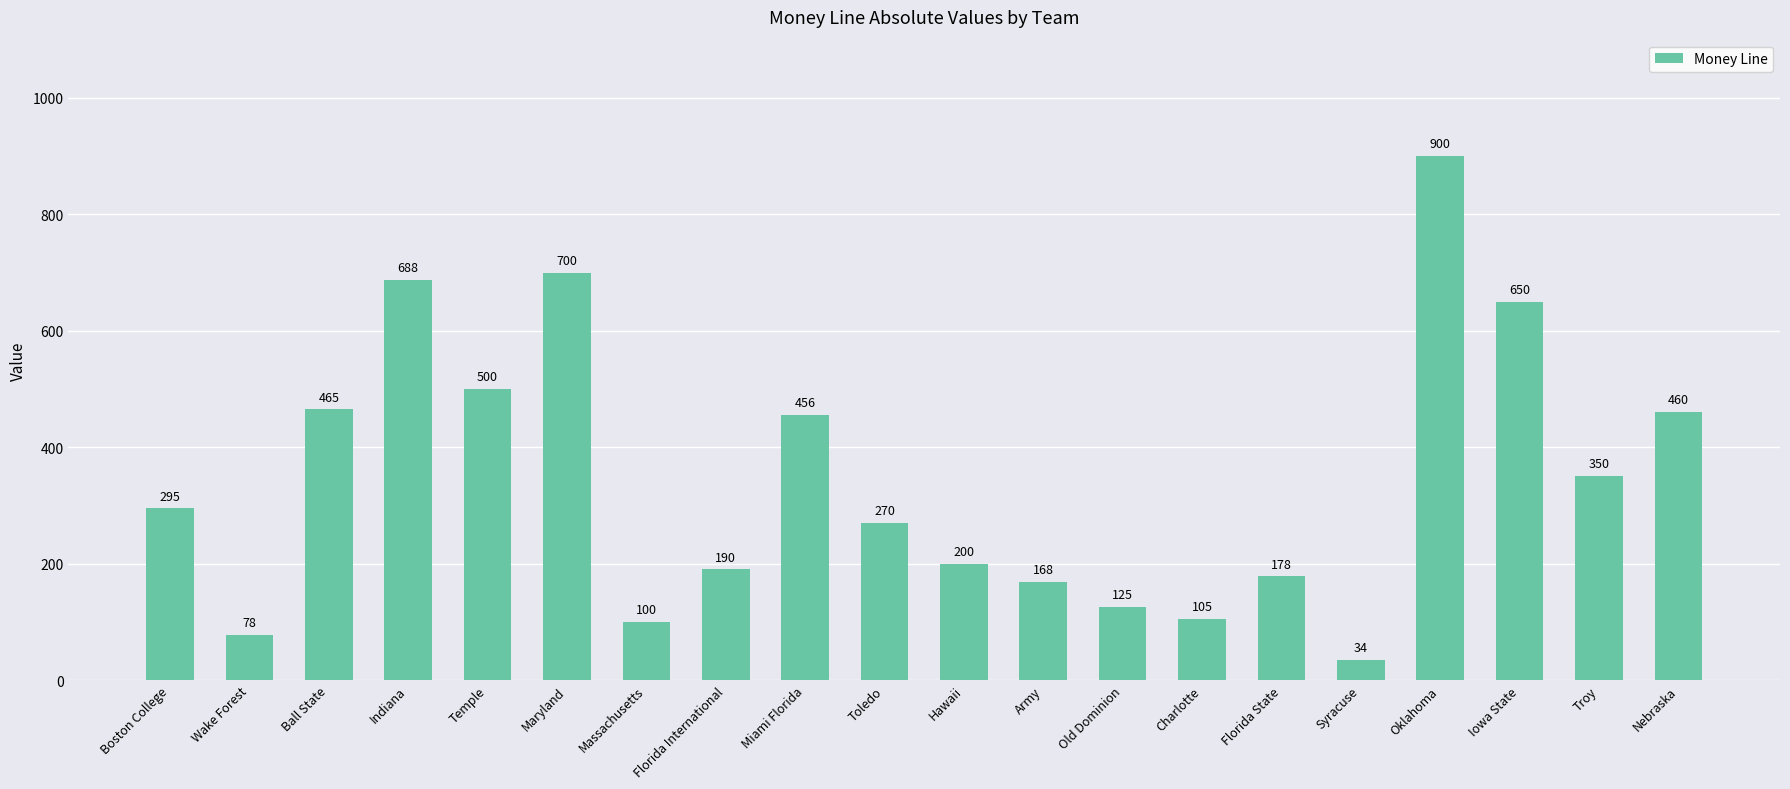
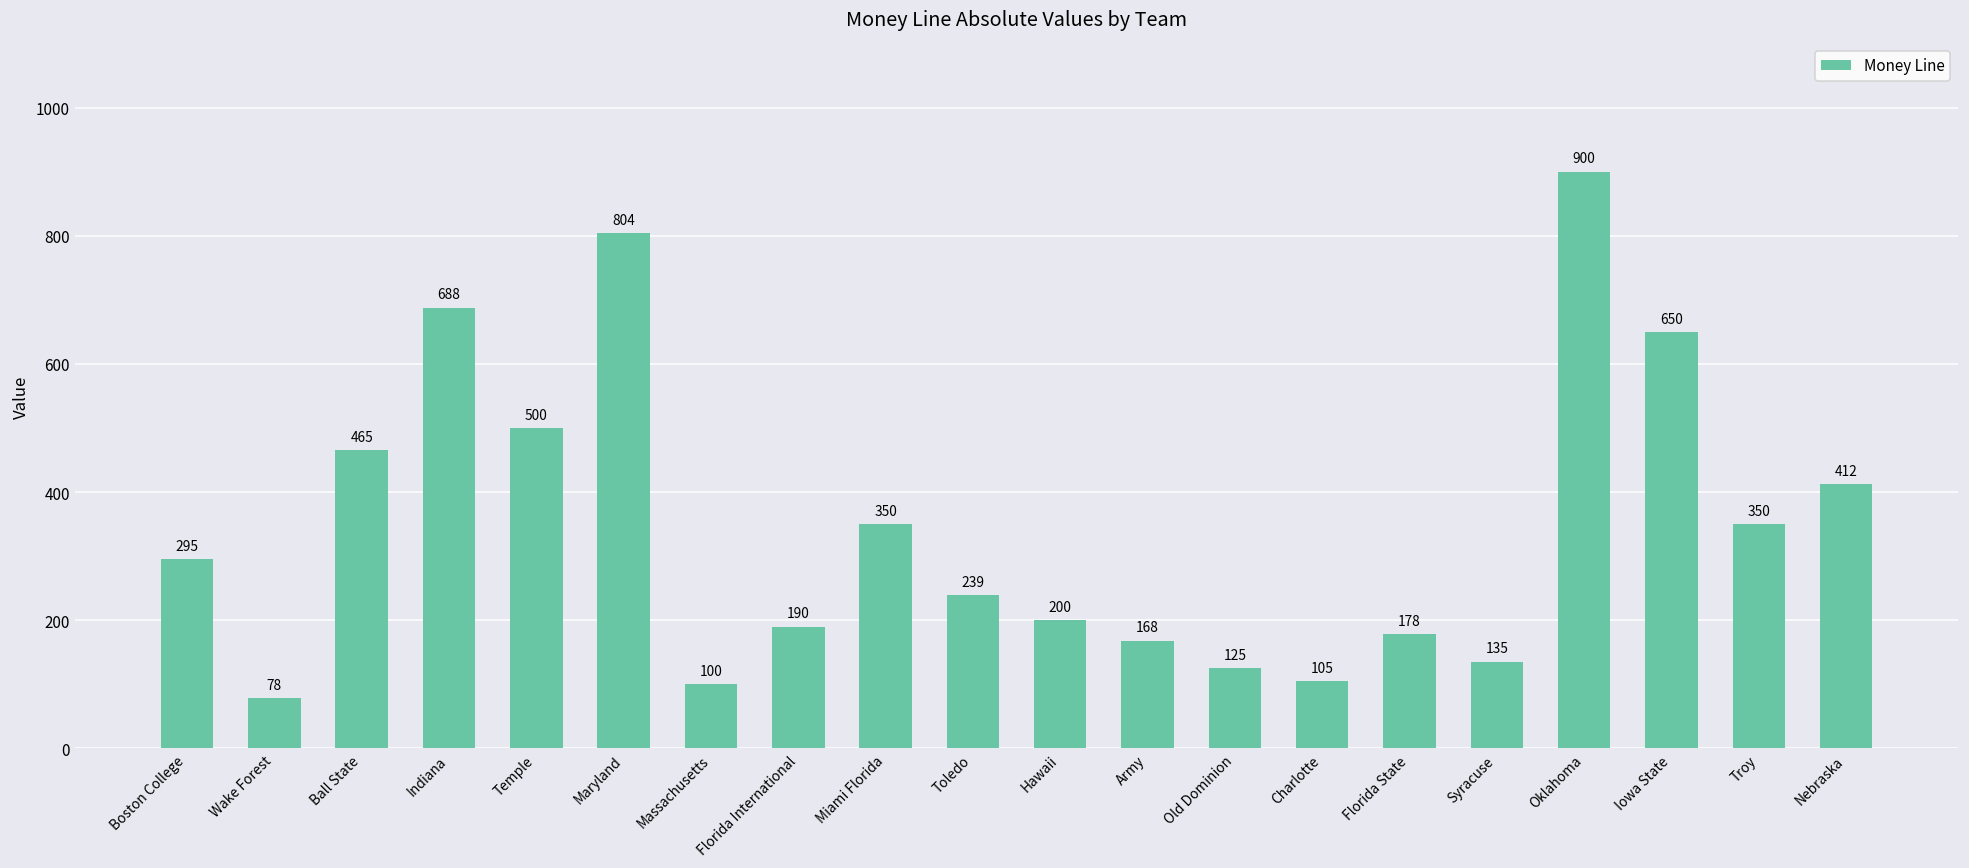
  {
    "Boston College": 295,
    "Wake Forest": 78,
    "Ball State": 465,
    "Indiana": 688,
    "Temple": 500,
-   "Maryland": 700,
+   "Maryland": 804,
    "Massachusetts": 100,
    "Florida International": 190,
-   "Miami Florida": 456,
-   "Toledo": 270,
+   "Miami Florida": 350,
+   "Toledo": 239,
    "Hawaii": 200,
    "Army": 168,
    "Old Dominion": 125,
    "Charlotte": 105,
    "Florida State": 178,
-   "Syracuse": 34,
+   "Syracuse": 135,
    "Oklahoma": 900,
    "Iowa State": 650,
    "Troy": 350,
-   "Nebraska": 460
+   "Nebraska": 412
  }
